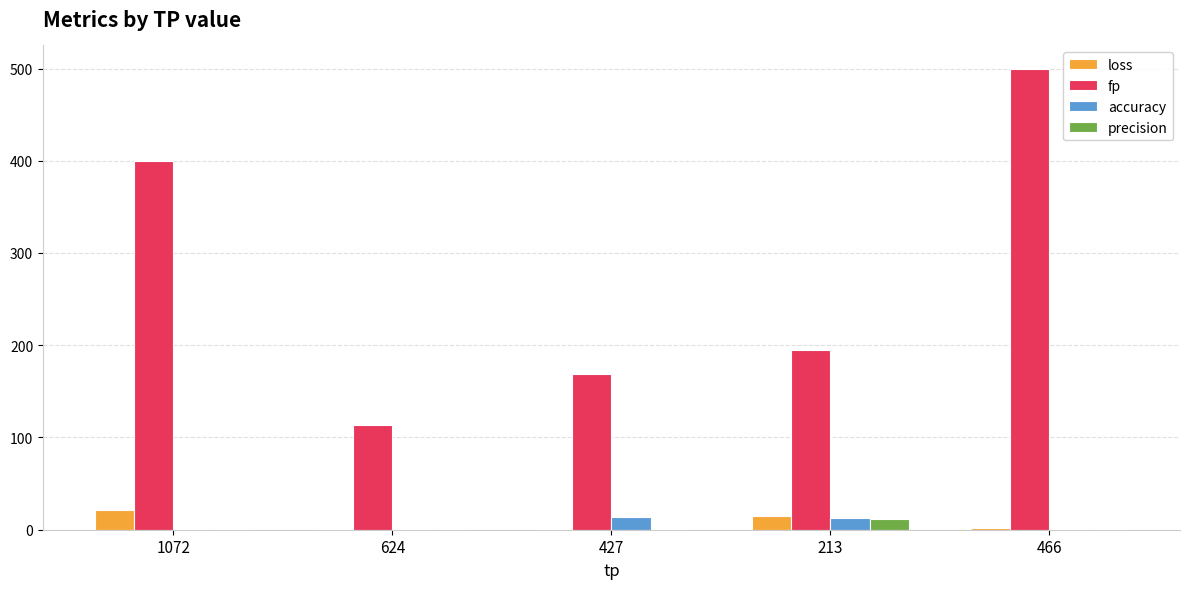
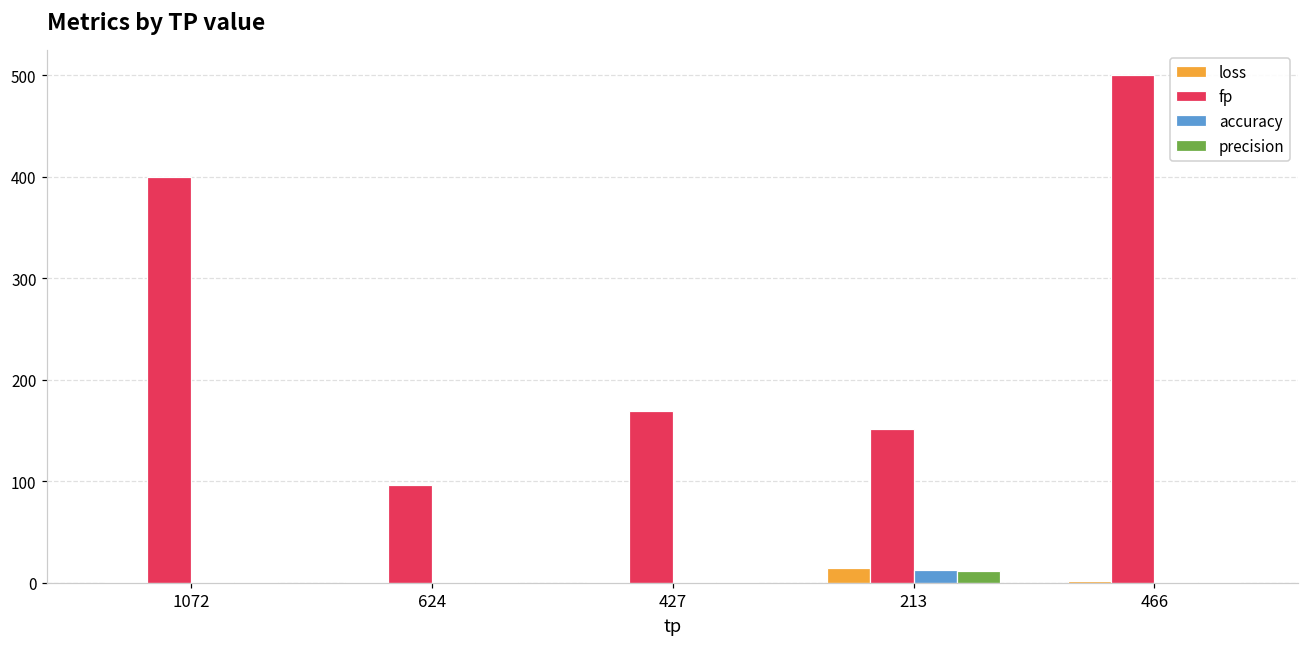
  {
    "loss": {
-     "1072": 20,
+     "1072": 0,
      "213": 10
    },
    "fp": {
      "1072": 400,
-     "624": 110,
+     "624": 100,
      "427": 170,
-     "213": 200,
+     "213": 150,
      "466": 500
    },
    "accuracy": {
-     "427": 10,
+     "427": 0,
      "213": 10
    },
    "precision": {
      "213": 10
    }
  }
